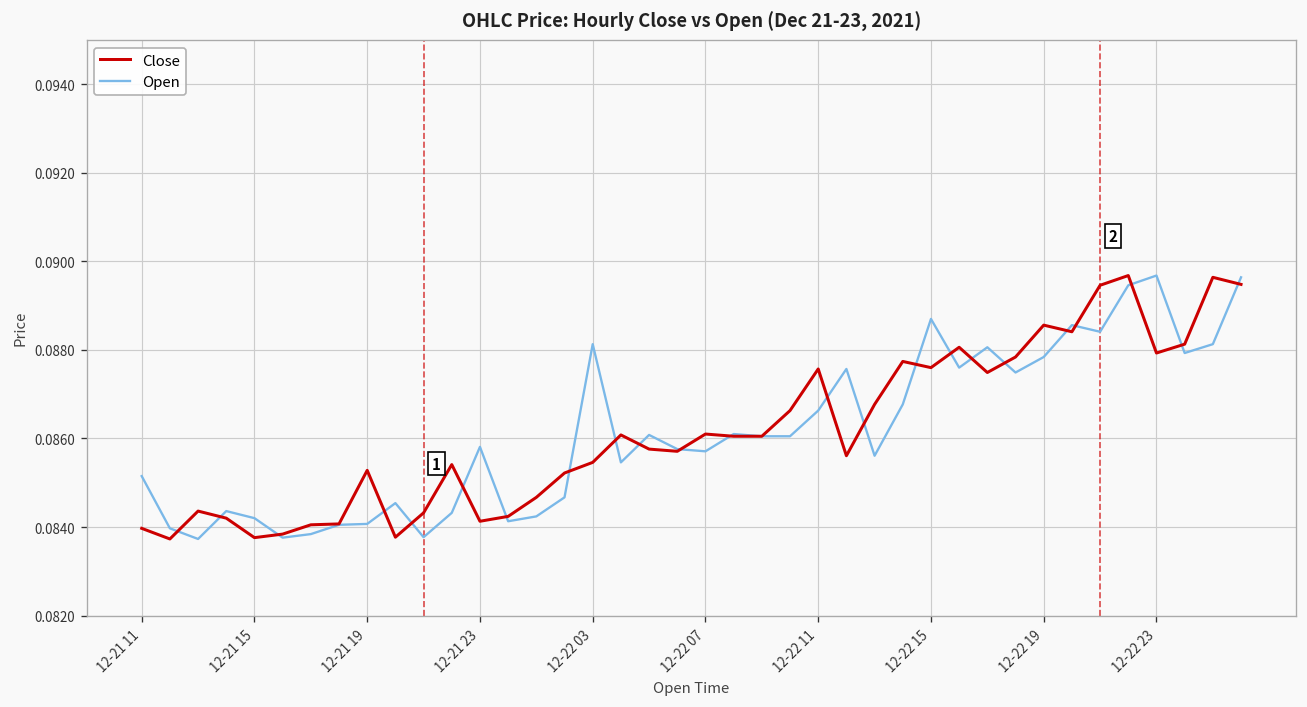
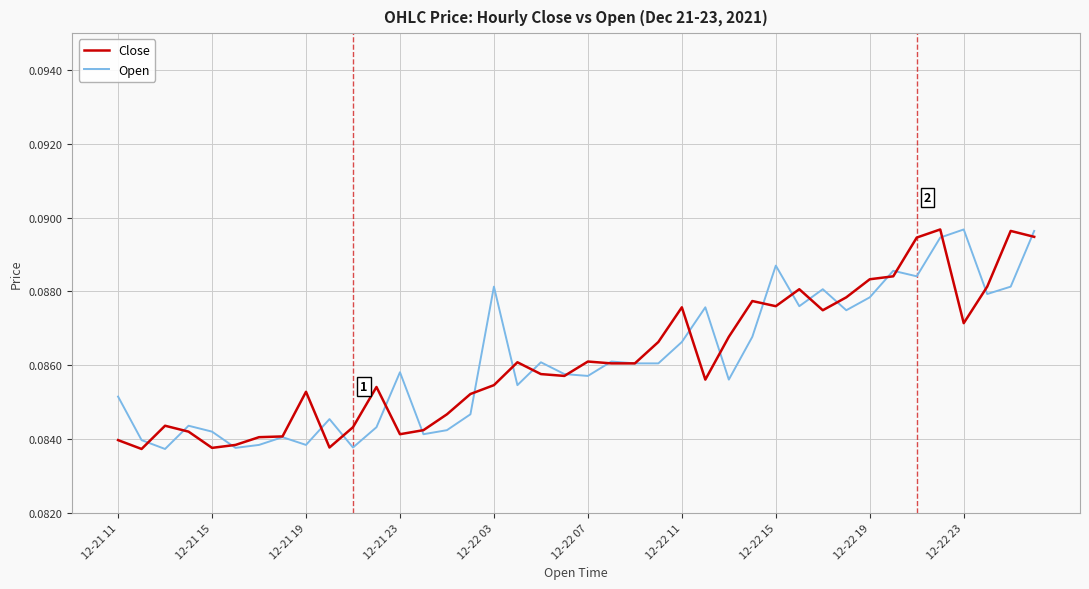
  {
    "Close": {
      "12-21 11": 0.0840,
      "12-21 15": 0.0838,
      "12-21 19": 0.0853,
      "12-21 23": 0.0841,
      "12-22 03": 0.0855,
      "12-22 07": 0.0861,
      "12-22 11": 0.0876,
      "12-22 15": 0.0876,
-     "12-22 19": 0.0886,
-     "12-22 23": 0.0879
+     "12-22 19": 0.0883,
+     "12-22 23": 0.0871
    },
    "Open": {
      "12-21 11": 0.0852,
      "12-21 15": 0.0842,
-     "12-21 19": 0.0841,
+     "12-21 19": 0.0838,
      "12-21 23": 0.0858,
      "12-22 03": 0.0881,
      "12-22 07": 0.0857,
      "12-22 11": 0.0866,
      "12-22 15": 0.0887,
      "12-22 19": 0.0878,
      "12-22 23": 0.0897
    }
  }
